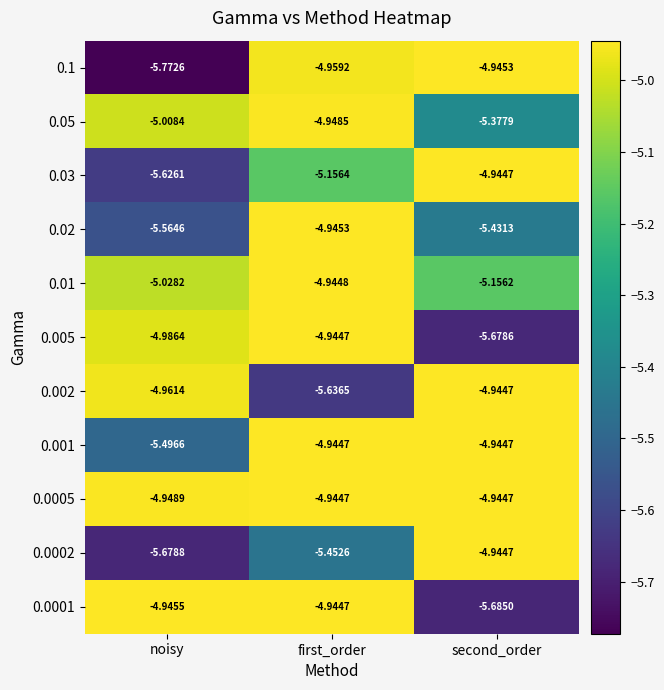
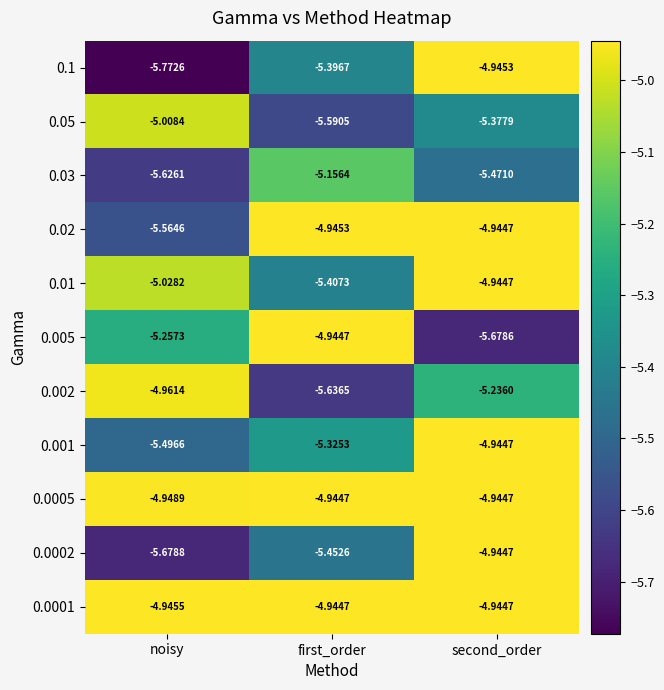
  {
    "0.1": {
      "noisy": -5.7726,
-     "first_order": -4.9592,
+     "first_order": -5.3967,
      "second_order": -4.9453
    },
    "0.05": {
      "noisy": -5.0084,
-     "first_order": -4.9485,
+     "first_order": -5.5905,
      "second_order": -5.3779
    },
    "0.03": {
      "noisy": -5.6261,
      "first_order": -5.1564,
-     "second_order": -4.9447
+     "second_order": -5.4710
    },
    "0.02": {
      "noisy": -5.5646,
      "first_order": -4.9453,
-     "second_order": -5.4313
+     "second_order": -4.9447
    },
    "0.01": {
      "noisy": -5.0282,
-     "first_order": -4.9448,
-     "second_order": -5.1562
+     "first_order": -5.4073,
+     "second_order": -4.9447
    },
    "0.005": {
-     "noisy": -4.9864,
+     "noisy": -5.2573,
      "first_order": -4.9447,
      "second_order": -5.6786
    },
    "0.002": {
      "noisy": -4.9614,
      "first_order": -5.6365,
-     "second_order": -4.9447
+     "second_order": -5.2360
    },
    "0.001": {
      "noisy": -5.4966,
-     "first_order": -4.9447,
+     "first_order": -5.3253,
      "second_order": -4.9447
    },
    "0.0005": {
      "noisy": -4.9489,
      "first_order": -4.9447,
      "second_order": -4.9447
    },
    "0.0002": {
      "noisy": -5.6788,
      "first_order": -5.4526,
      "second_order": -4.9447
    },
    "0.0001": {
      "noisy": -4.9455,
      "first_order": -4.9447,
-     "second_order": -5.6850
+     "second_order": -4.9447
    }
  }
